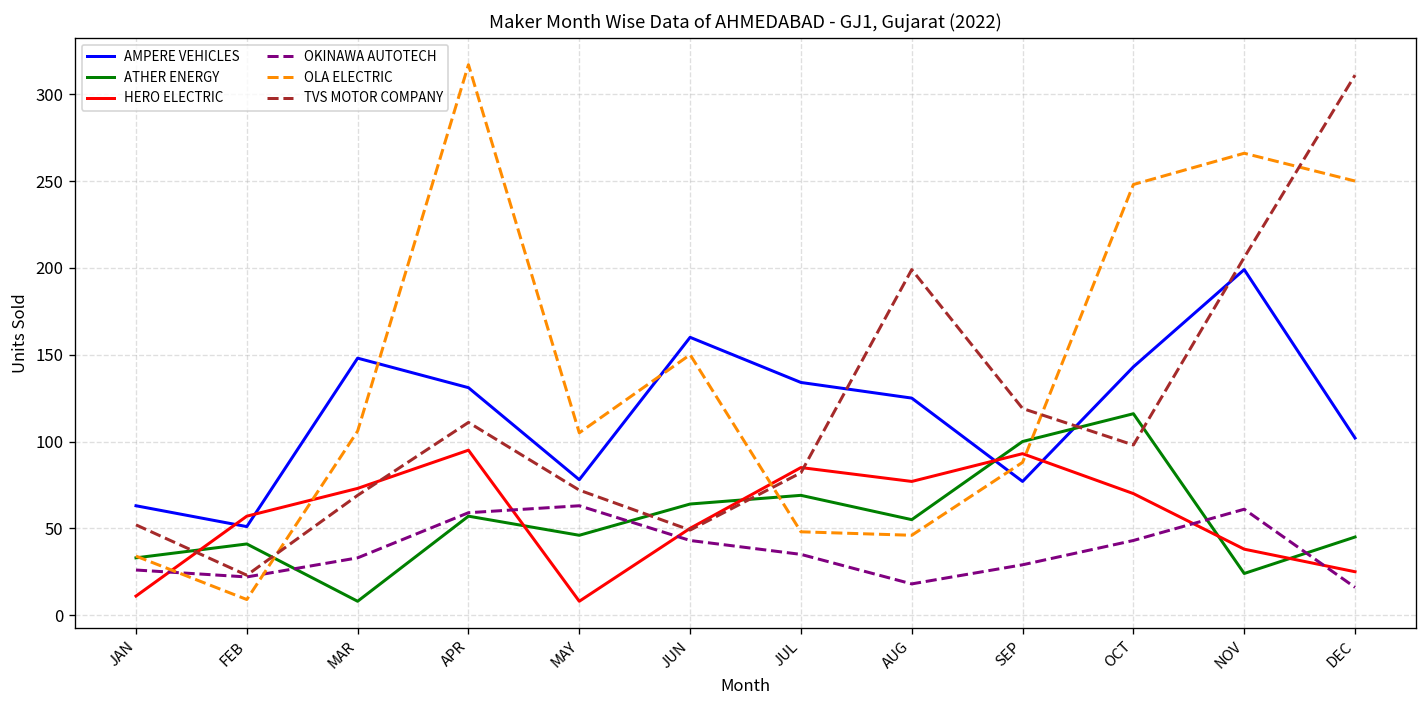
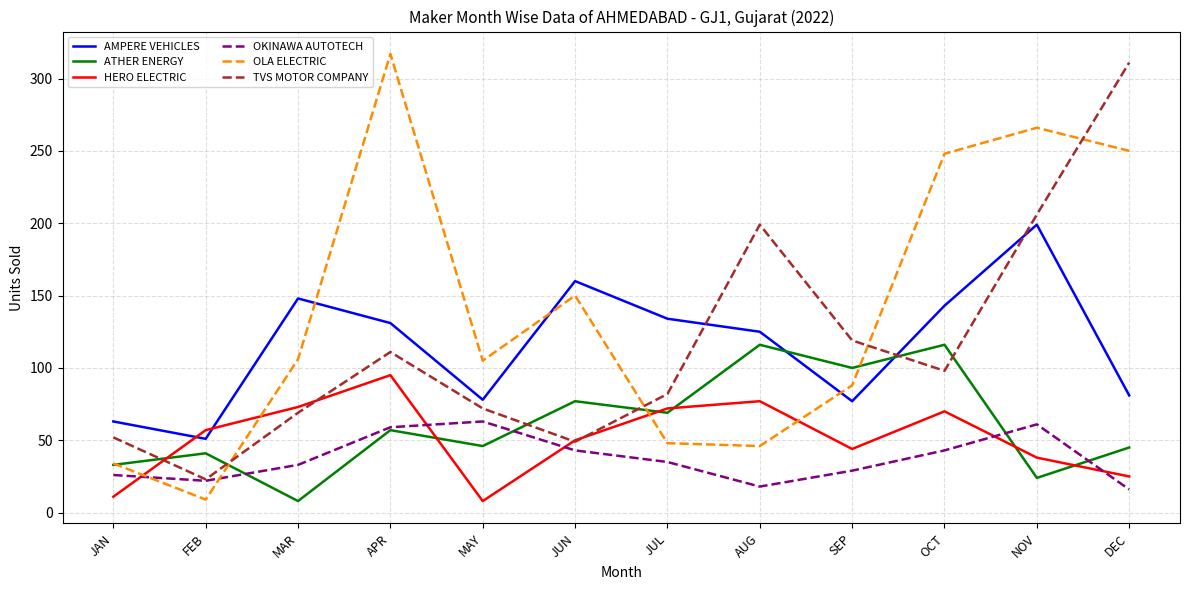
  {
    "AMPERE VEHICLES": {
      "JAN": 63,
      "FEB": 51,
      "MAR": 148,
      "APR": 131,
      "MAY": 78,
      "JUN": 160,
      "JUL": 134,
      "AUG": 125,
      "SEP": 77,
      "OCT": 143,
      "NOV": 199,
-     "DEC": 102
+     "DEC": 81
    },
    "ATHER ENERGY": {
      "FEB": 41,
      "MAR": 8,
      "APR": 57,
      "MAY": 46,
-     "JUN": 64,
+     "JUN": 77,
      "JUL": 69,
-     "AUG": 55,
+     "AUG": 116,
      "SEP": 100,
      "OCT": 116,
      "NOV": 24,
      "DEC": 45
    },
    "HERO ELECTRIC": {
      "JAN": 11,
      "FEB": 57,
      "MAR": 73,
      "APR": 95,
      "MAY": 8,
-     "JUL": 85,
+     "JUL": 72,
      "AUG": 77,
-     "SEP": 93,
+     "SEP": 44,
      "OCT": 70,
      "NOV": 38,
      "DEC": 25
    },
    "OKINAWA AUTOTECH": {
      "JAN": 26,
      "MAR": 33,
      "APR": 59,
      "MAY": 63,
      "JUN": 43,
      "JUL": 35,
      "AUG": 18,
      "SEP": 29,
      "OCT": 43,
      "NOV": 61,
      "DEC": 16
    },
    "OLA ELECTRIC": {
      "FEB": 9,
      "MAR": 106,
      "APR": 317,
      "MAY": 105,
      "JUN": 150,
      "JUL": 48,
      "AUG": 46,
      "SEP": 88,
      "OCT": 248,
      "NOV": 266,
      "DEC": 250
    },
    "TVS MOTOR COMPANY": {
      "JAN": 52,
      "MAR": 69,
      "APR": 111,
      "MAY": 72,
      "JUL": 82,
      "AUG": 199,
      "SEP": 119,
      "OCT": 98,
      "NOV": 206,
      "DEC": 311
    }
  }
